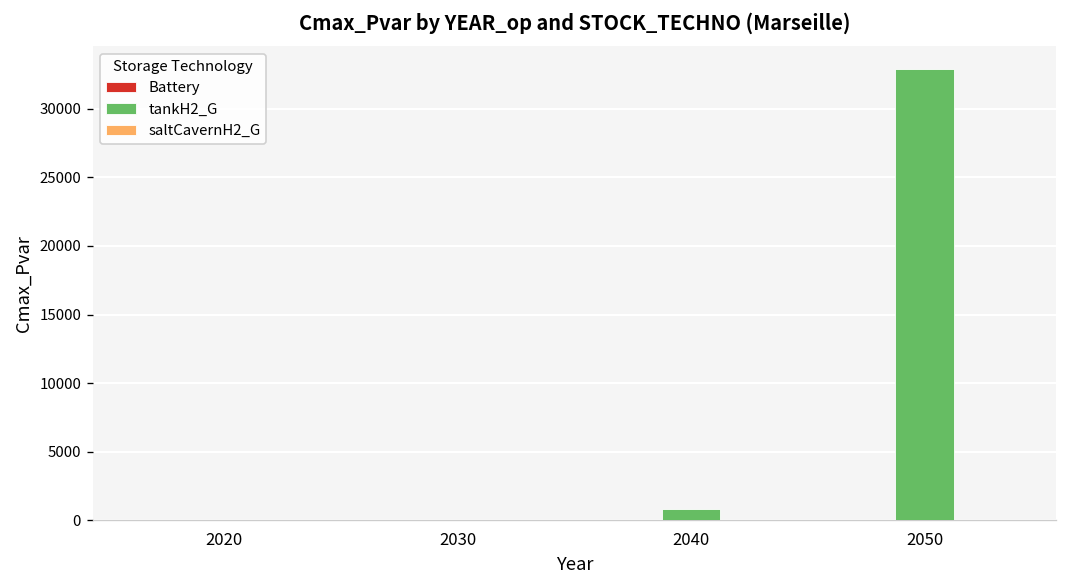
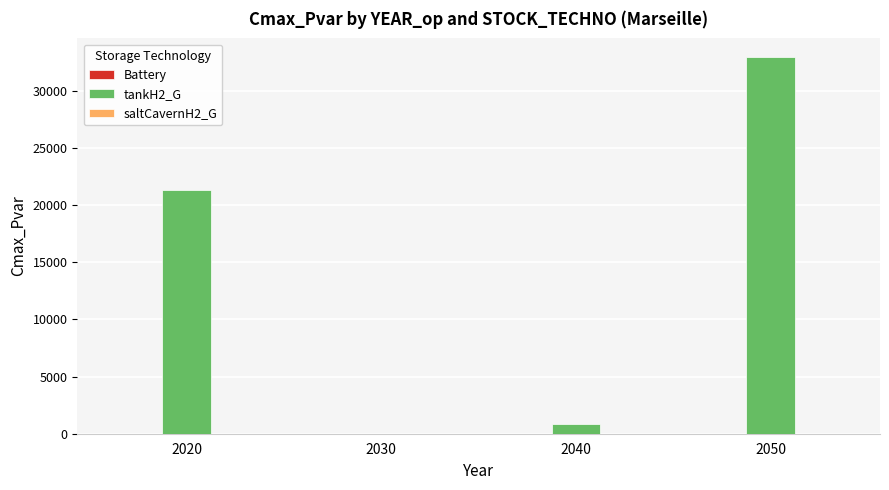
  {
    "Battery": {
      "2020": 0,
      "2030": 0,
      "2040": 0,
      "2050": 0
    },
    "tankH2_G": {
-     "2020": 0,
+     "2020": 21300,
      "2030": 0,
      "2040": 900,
      "2050": 32900
    },
    "saltCavernH2_G": {
      "2020": 0,
      "2030": 0,
      "2040": 0,
      "2050": 0
    }
  }
